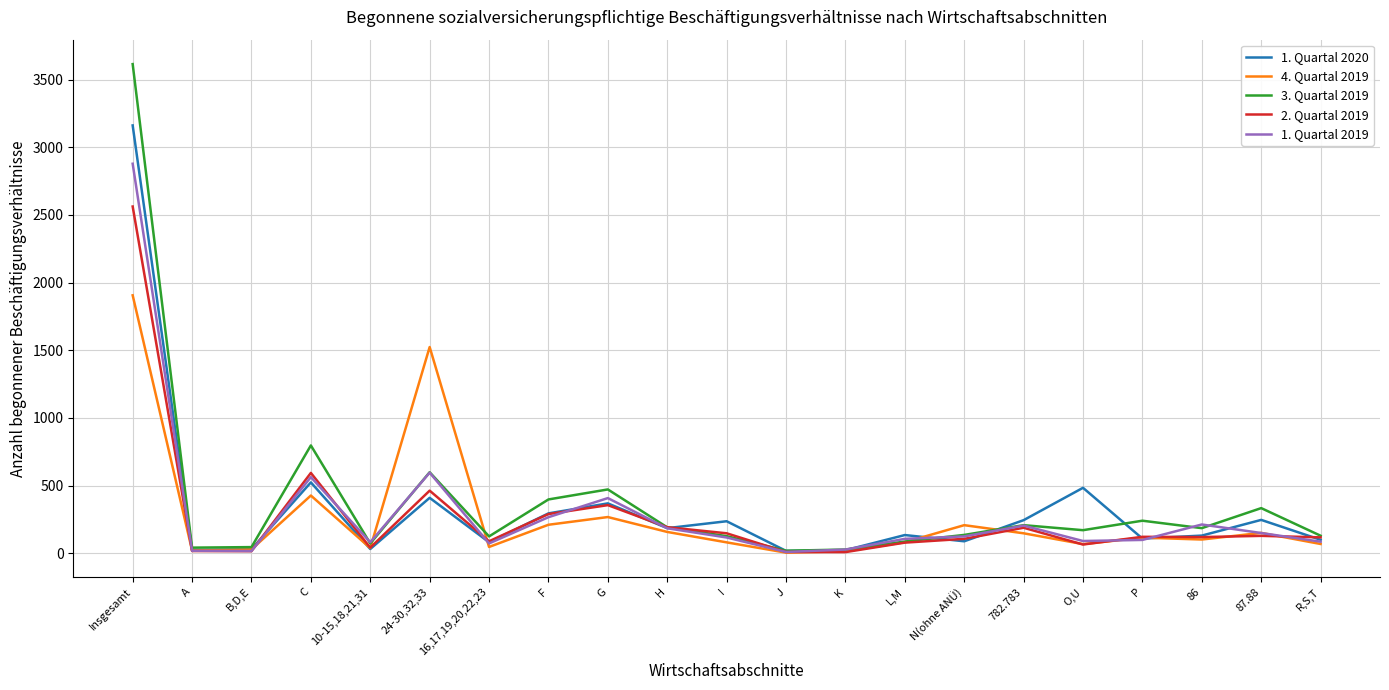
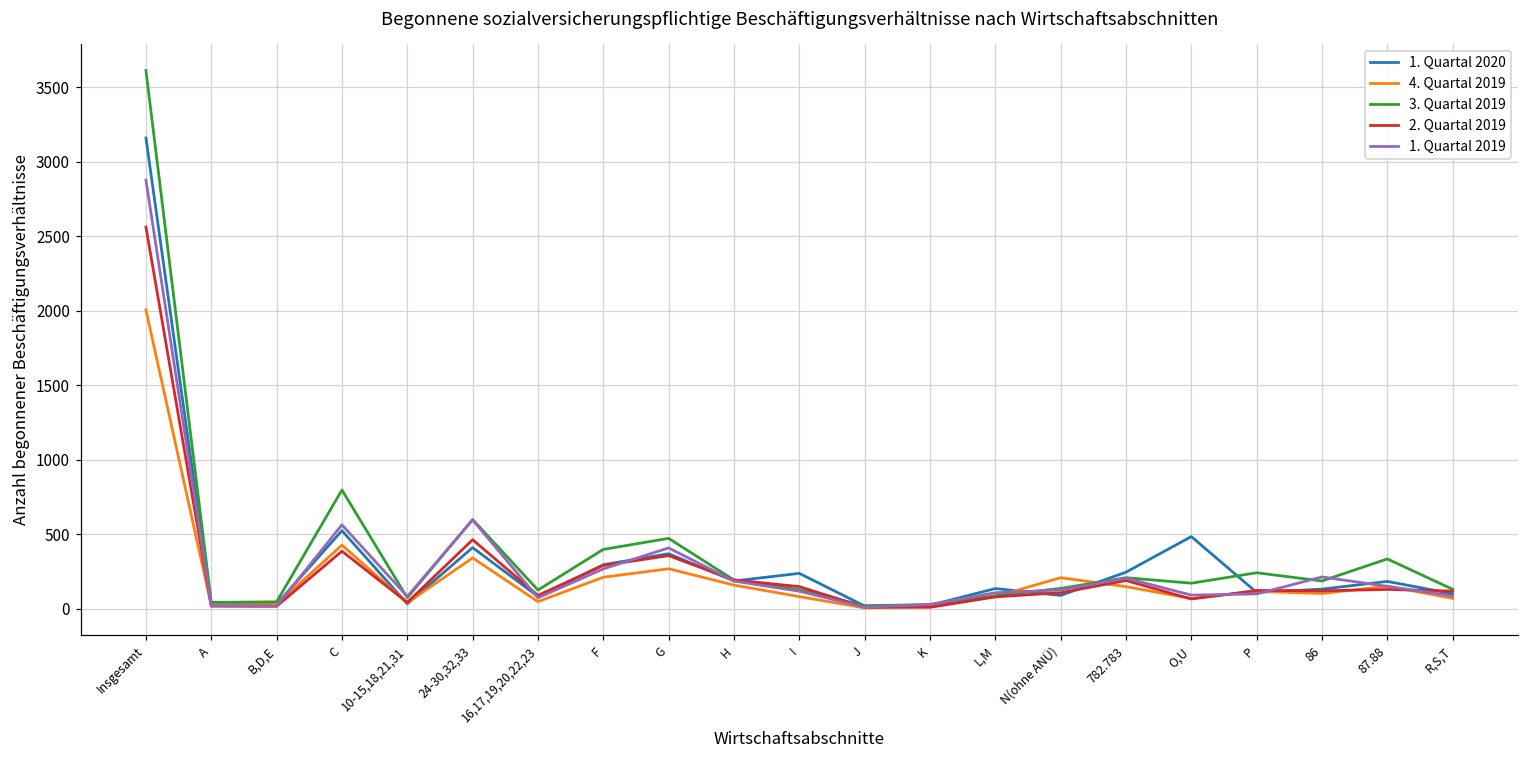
  {
    "1. Quartal 2020": {
      "Insgesamt": 3160,
      "C": 520,
      "24-30,32,33": 410,
      "I": 240,
      "L,M": 140,
      "782.783": 250,
      "O,U": 480,
-     "87.88": 250
+     "87.88": 180
    },
    "4. Quartal 2019": {
-     "Insgesamt": 1910,
+     "Insgesamt": 2010,
      "C": 430,
-     "24-30,32,33": 1520,
+     "24-30,32,33": 340,
      "16,17,19,20,22,23": 50,
      "F": 210,
      "G": 270,
      "H": 160,
      "I": 80,
      "N(ohne ANÜ)": 210,
      "782.783": 150
    },
    "3. Quartal 2019": {
      "Insgesamt": 3610,
      "C": 800,
      "16,17,19,20,22,23": 130,
      "F": 400,
      "G": 470,
      "O,U": 170,
      "P": 240,
      "86": 190,
      "87.88": 330
    },
    "2. Quartal 2019": {
      "Insgesamt": 2560,
-     "C": 590,
+     "C": 390,
      "24-30,32,33": 460,
      "I": 150,
      "87.88": 130
    },
    "1. Quartal 2019": {
      "Insgesamt": 2880,
      "C": 560,
      "F": 270,
      "G": 410,
      "L,M": 110,
      "O,U": 90,
      "86": 210
    }
  }
